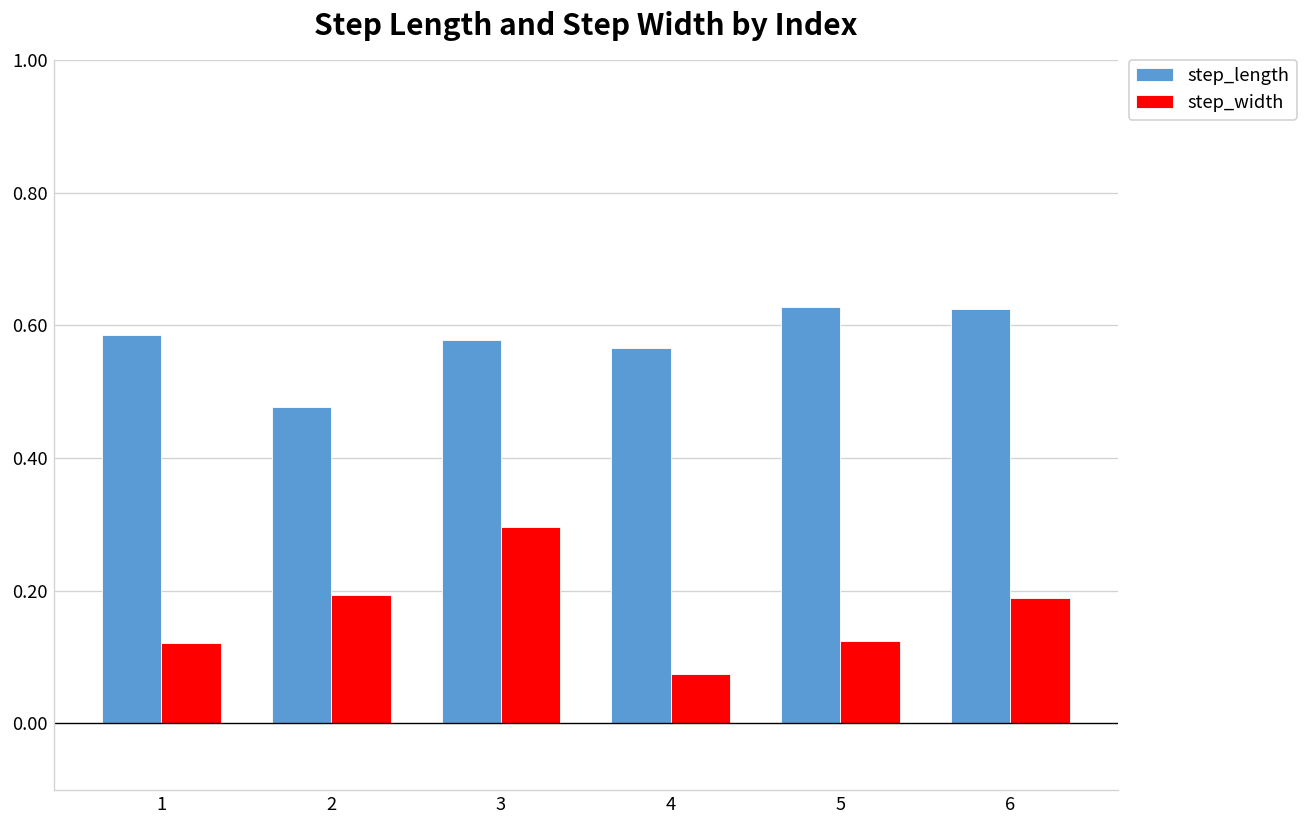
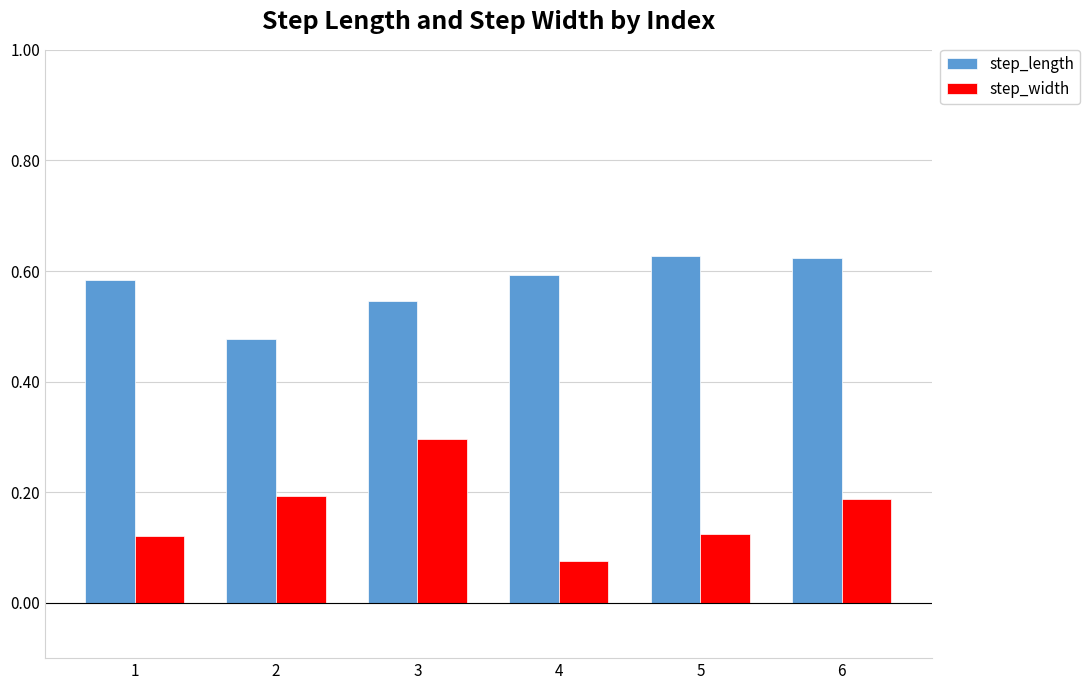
  {
    "step_length": {
      "1": 0.58,
      "2": 0.48,
-     "3": 0.58,
-     "4": 0.57,
+     "3": 0.55,
+     "4": 0.59,
      "5": 0.63,
      "6": 0.62
    },
    "step_width": {
      "1": 0.12,
      "2": 0.19,
      "3": 0.30,
      "4": 0.07,
      "5": 0.12,
      "6": 0.19
    }
  }
